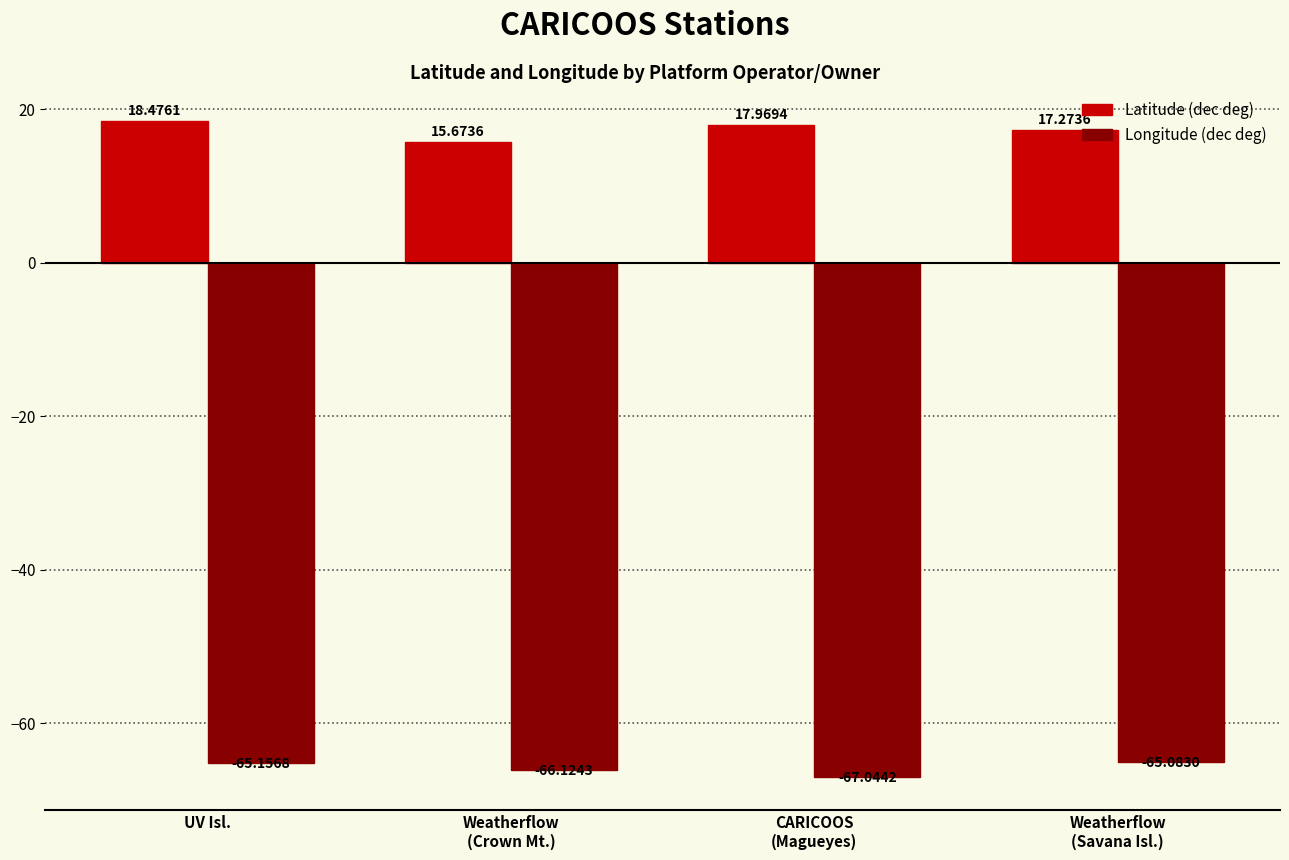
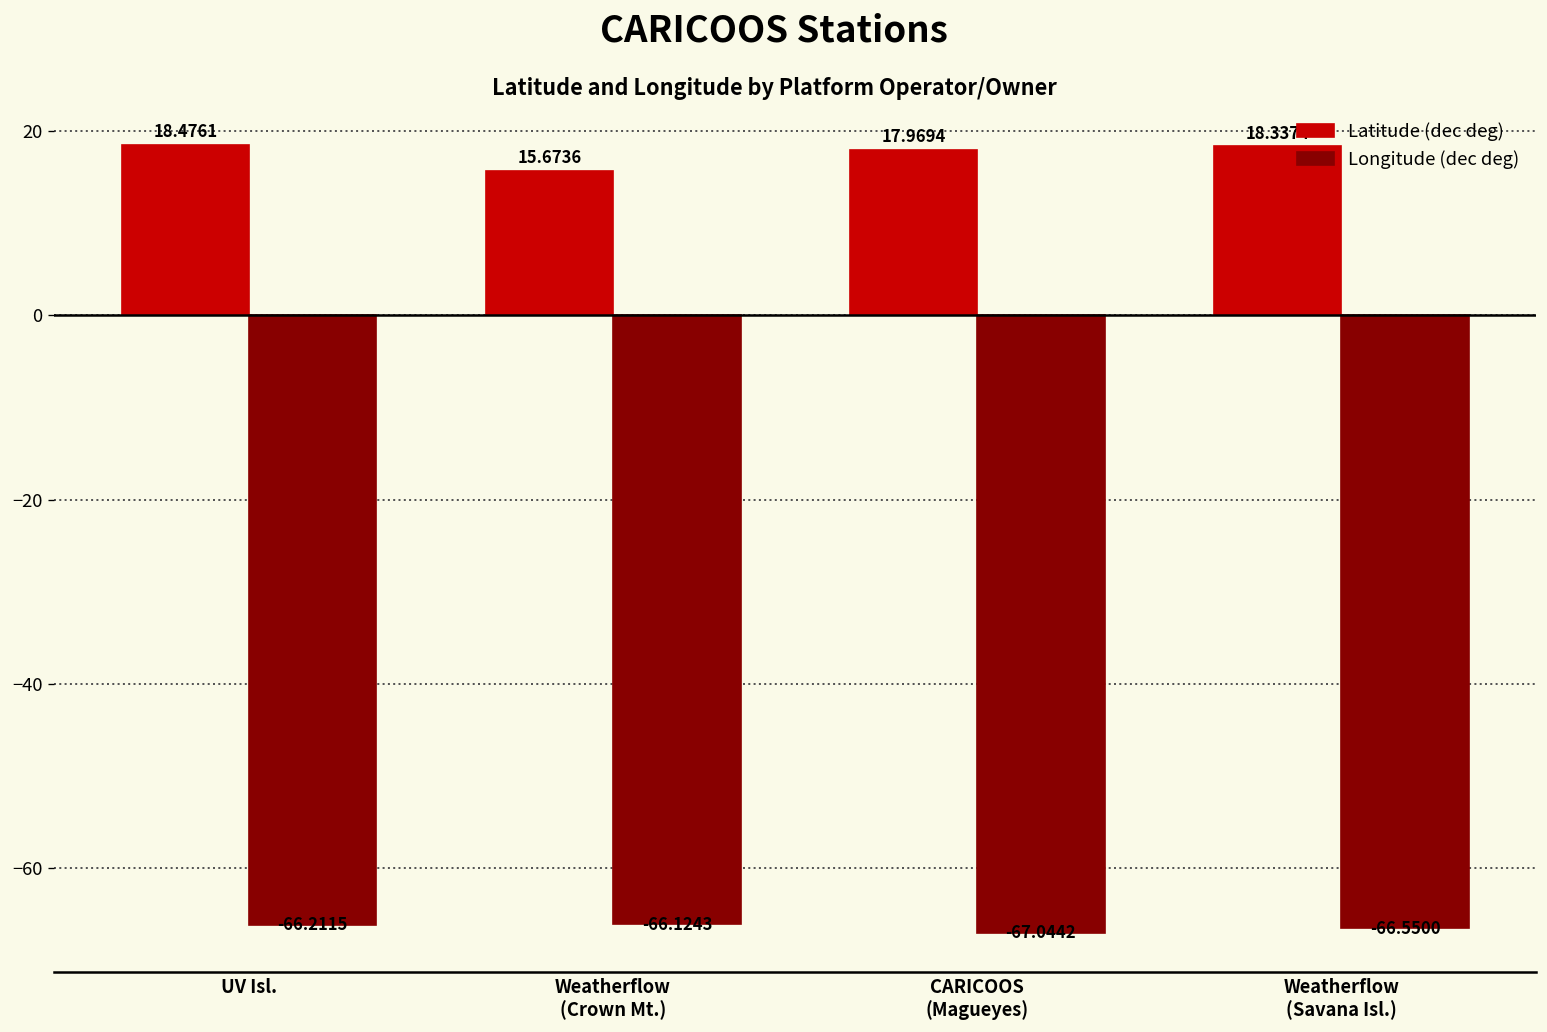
  {
    "Latitude (dec deg)": {
      "UV Isl.": 18.4761,
      "Weatherflow (Crown Mt.)": 15.6736,
      "CARICOOS (Magueyes)": 17.9694,
-     "Weatherflow (Savana Isl.)": 17.2736
+     "Weatherflow (Savana Isl.)": 18.3374
    },
    "Longitude (dec deg)": {
-     "UV Isl.": -65.1568,
+     "UV Isl.": -66.2115,
      "Weatherflow (Crown Mt.)": -66.1243,
      "CARICOOS (Magueyes)": -67.0442,
-     "Weatherflow (Savana Isl.)": -65.0830
+     "Weatherflow (Savana Isl.)": -66.5500
    }
  }
